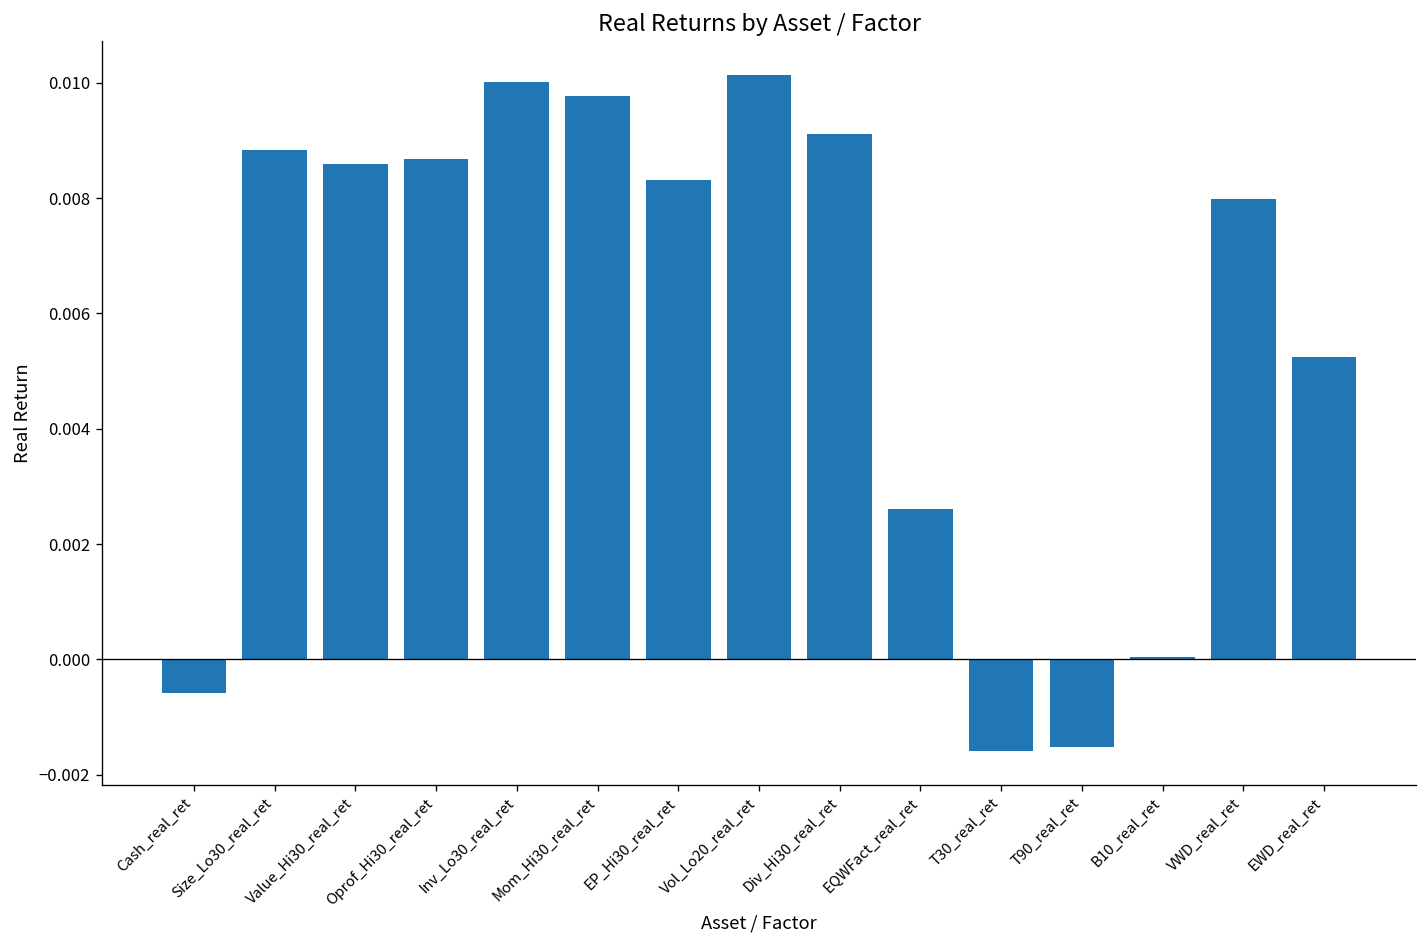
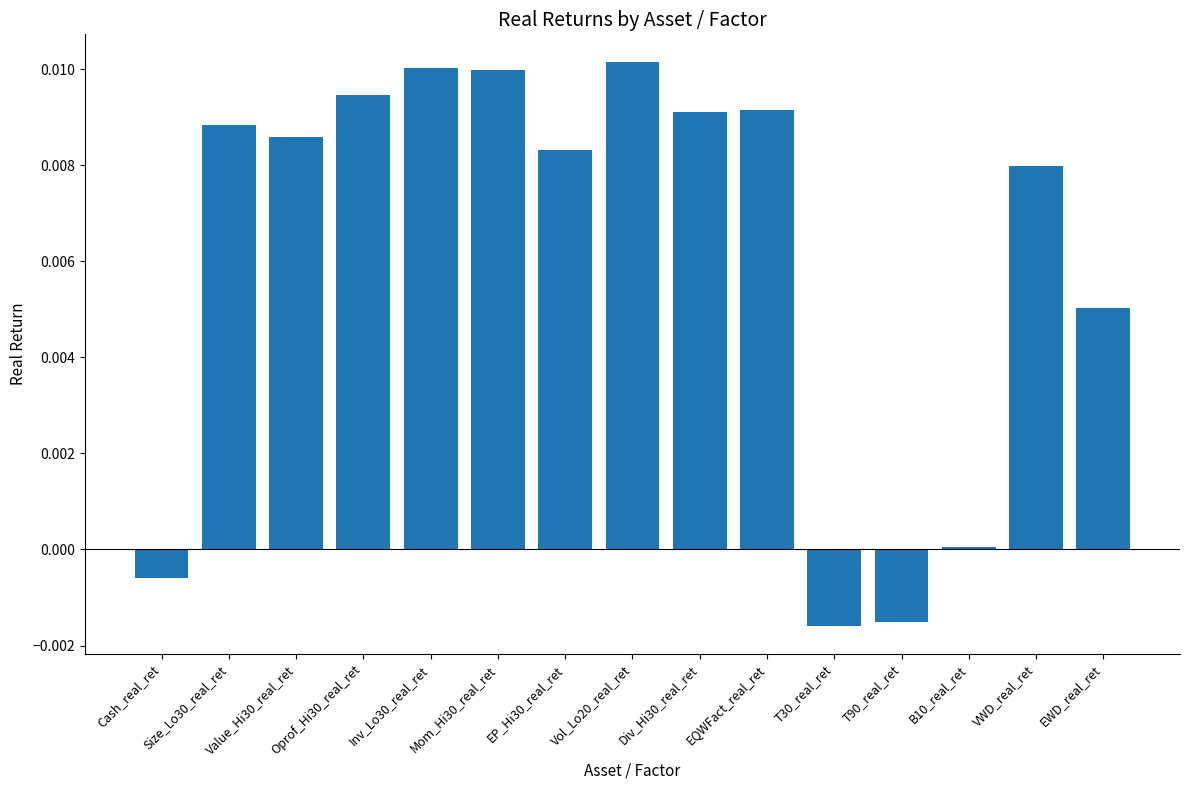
  {
    "Cash_real_ret": -0.0006,
    "Size_Lo30_real_ret": 0.0088,
    "Value_Hi30_real_ret": 0.0086,
-   "Oprof_Hi30_real_ret": 0.0087,
+   "Oprof_Hi30_real_ret": 0.0095,
    "Inv_Lo30_real_ret": 0.0100,
-   "Mom_Hi30_real_ret": 0.0098,
+   "Mom_Hi30_real_ret": 0.0100,
    "EP_Hi30_real_ret": 0.0083,
    "Vol_Lo20_real_ret": 0.0101,
    "Div_Hi30_real_ret": 0.0091,
-   "EQWFact_real_ret": 0.0026,
+   "EQWFact_real_ret": 0.0092,
    "T30_real_ret": -0.0016,
    "T90_real_ret": -0.0015,
    "VWD_real_ret": 0.0080,
-   "EWD_real_ret": 0.0052
+   "EWD_real_ret": 0.0050
  }
